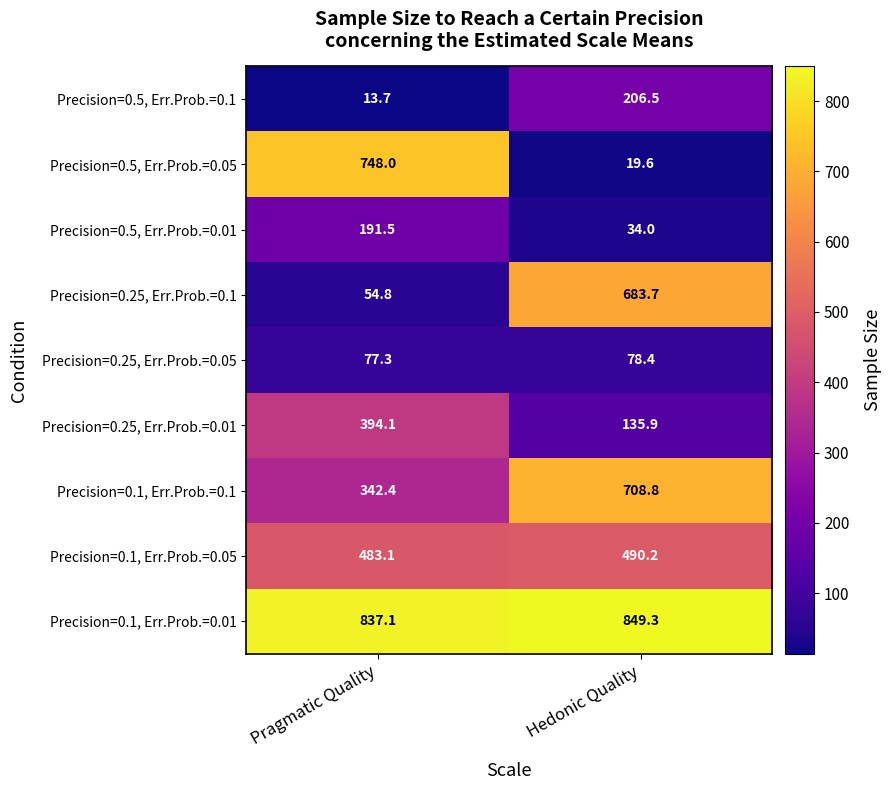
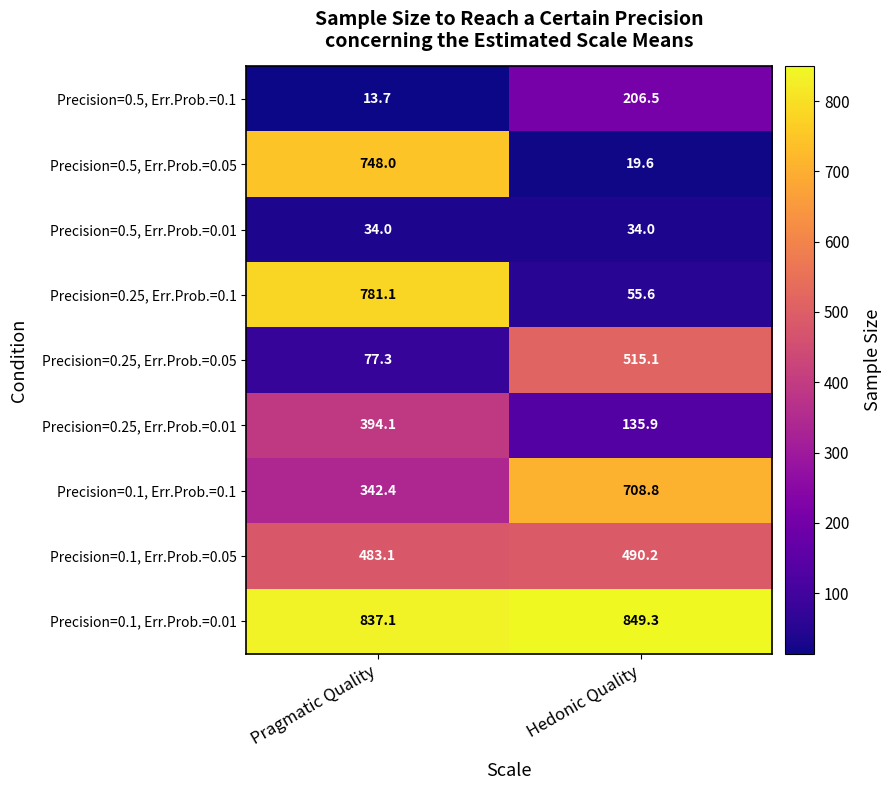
  {
    "Precision=0.5, Err.Prob.=0.1": {
      "Pragmatic Quality": 13.7,
      "Hedonic Quality": 206.5
    },
    "Precision=0.5, Err.Prob.=0.05": {
      "Pragmatic Quality": 748.0,
      "Hedonic Quality": 19.6
    },
    "Precision=0.5, Err.Prob.=0.01": {
-     "Pragmatic Quality": 191.5,
+     "Pragmatic Quality": 34.0,
      "Hedonic Quality": 34.0
    },
    "Precision=0.25, Err.Prob.=0.1": {
-     "Pragmatic Quality": 54.8,
-     "Hedonic Quality": 683.7
+     "Pragmatic Quality": 781.1,
+     "Hedonic Quality": 55.6
    },
    "Precision=0.25, Err.Prob.=0.05": {
      "Pragmatic Quality": 77.3,
-     "Hedonic Quality": 78.4
+     "Hedonic Quality": 515.1
    },
    "Precision=0.25, Err.Prob.=0.01": {
      "Pragmatic Quality": 394.1,
      "Hedonic Quality": 135.9
    },
    "Precision=0.1, Err.Prob.=0.1": {
      "Pragmatic Quality": 342.4,
      "Hedonic Quality": 708.8
    },
    "Precision=0.1, Err.Prob.=0.05": {
      "Pragmatic Quality": 483.1,
      "Hedonic Quality": 490.2
    },
    "Precision=0.1, Err.Prob.=0.01": {
      "Pragmatic Quality": 837.1,
      "Hedonic Quality": 849.3
    }
  }
